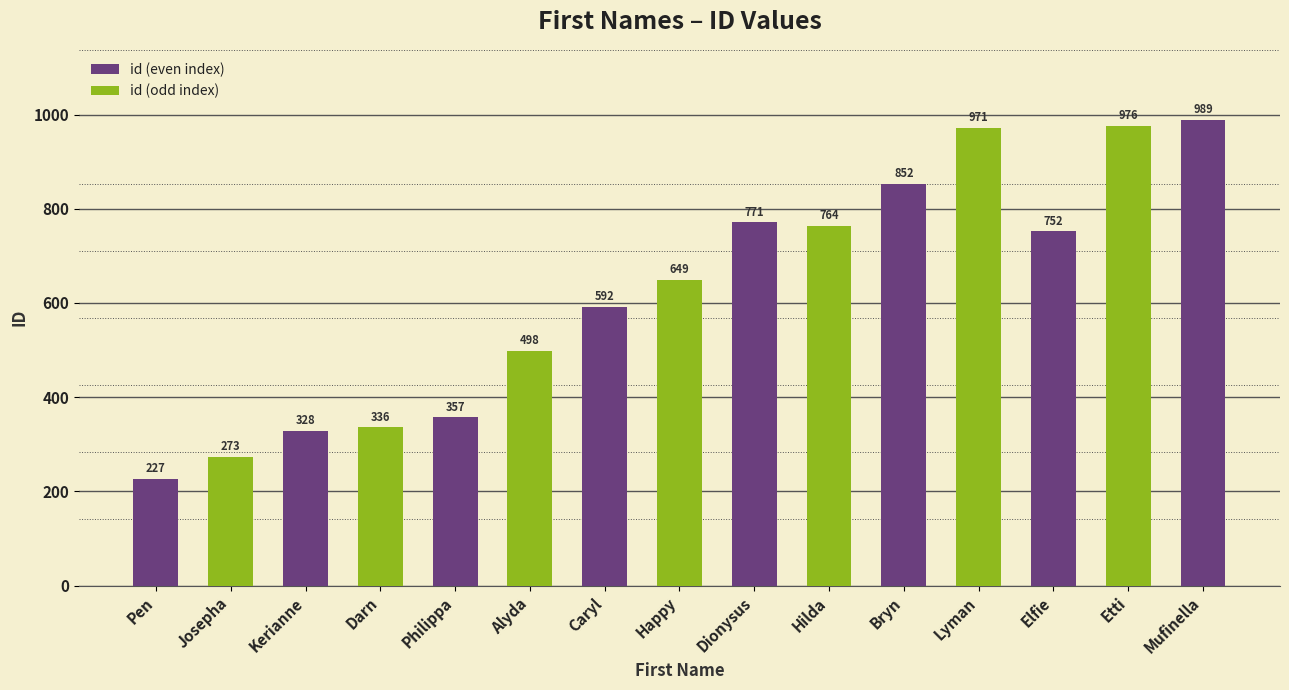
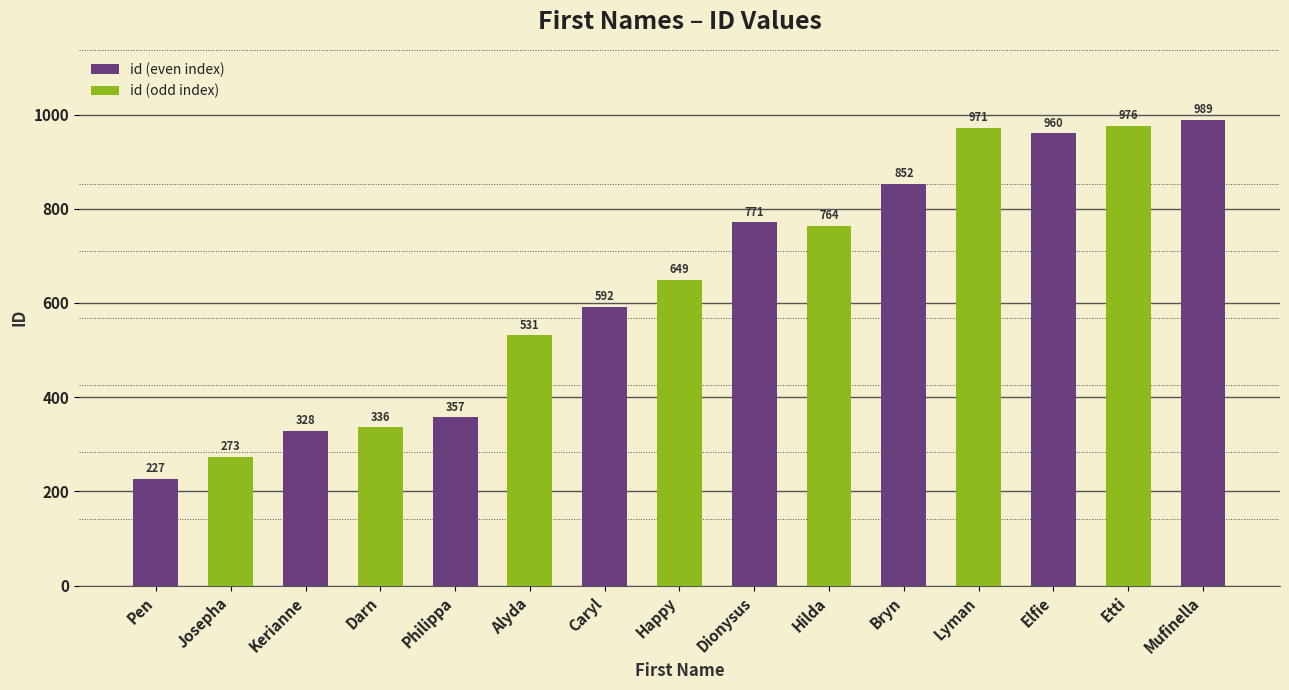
  {
    "Pen": 227,
    "Josepha": 273,
    "Kerianne": 328,
    "Darn": 336,
    "Philippa": 357,
-   "Alyda": 498,
+   "Alyda": 531,
    "Caryl": 592,
    "Happy": 649,
    "Dionysus": 771,
    "Hilda": 764,
    "Bryn": 852,
    "Lyman": 971,
-   "Elfie": 752,
+   "Elfie": 960,
    "Etti": 976,
    "Mufinella": 989
  }
